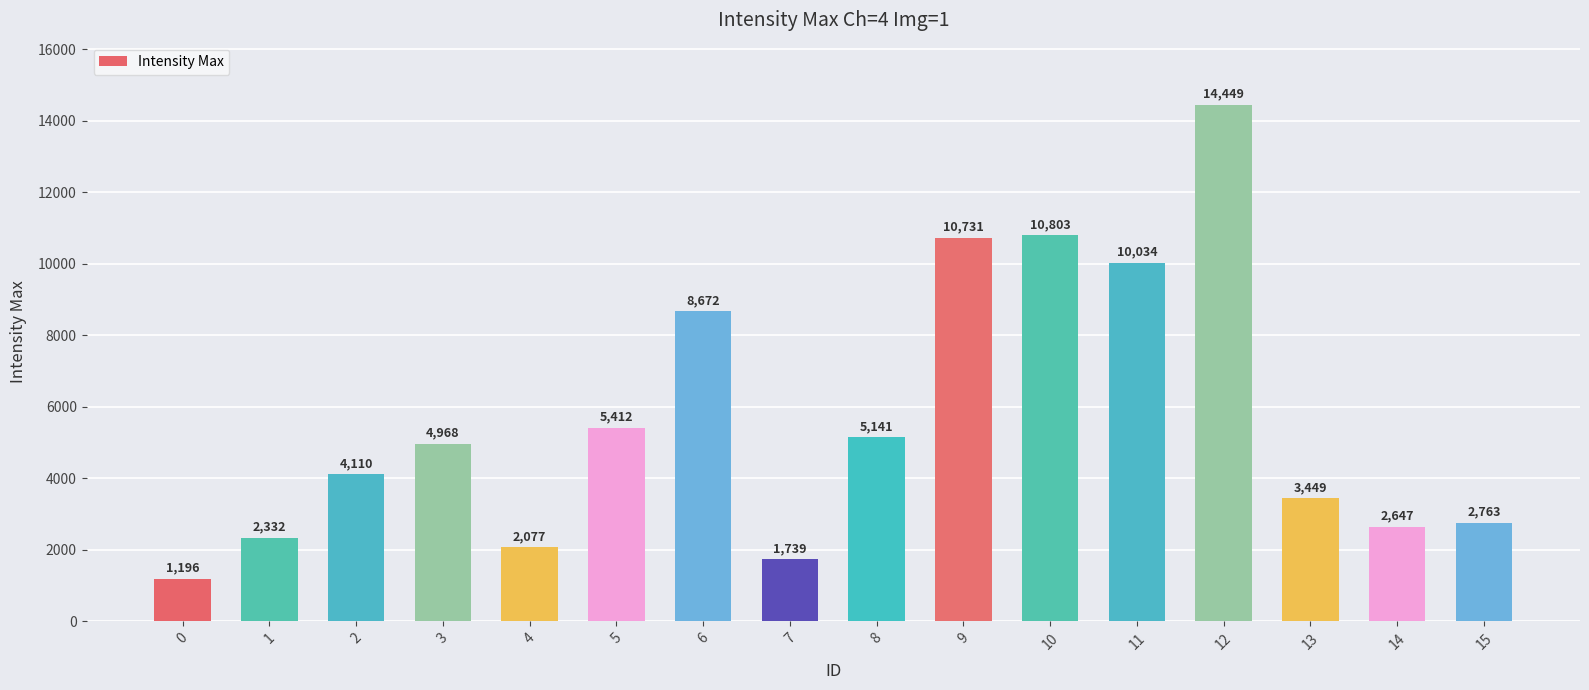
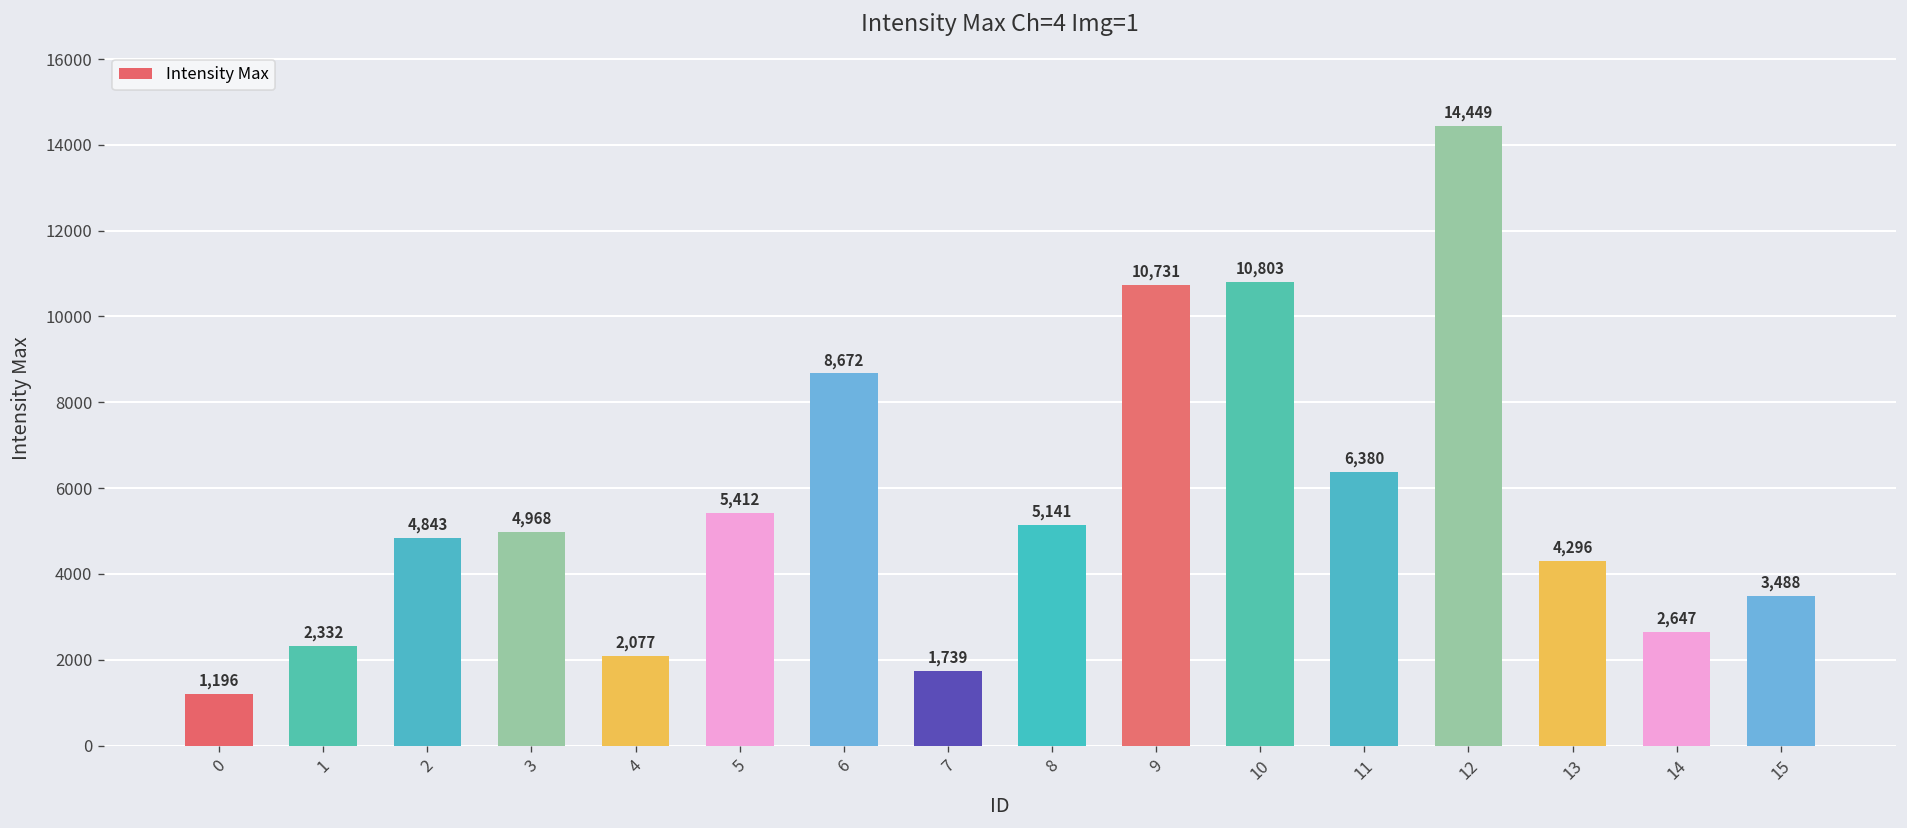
  {
    "0": "1,196",
    "1": "2,332",
-   "2": "4,110",
+   "2": "4,843",
    "3": "4,968",
    "4": "2,077",
    "5": "5,412",
    "6": "8,672",
    "7": "1,739",
    "8": "5,141",
    "9": "10,731",
    "10": "10,803",
-   "11": "10,034",
+   "11": "6,380",
    "12": "14,449",
-   "13": "3,449",
+   "13": "4,296",
    "14": "2,647",
-   "15": "2,763"
+   "15": "3,488"
  }
